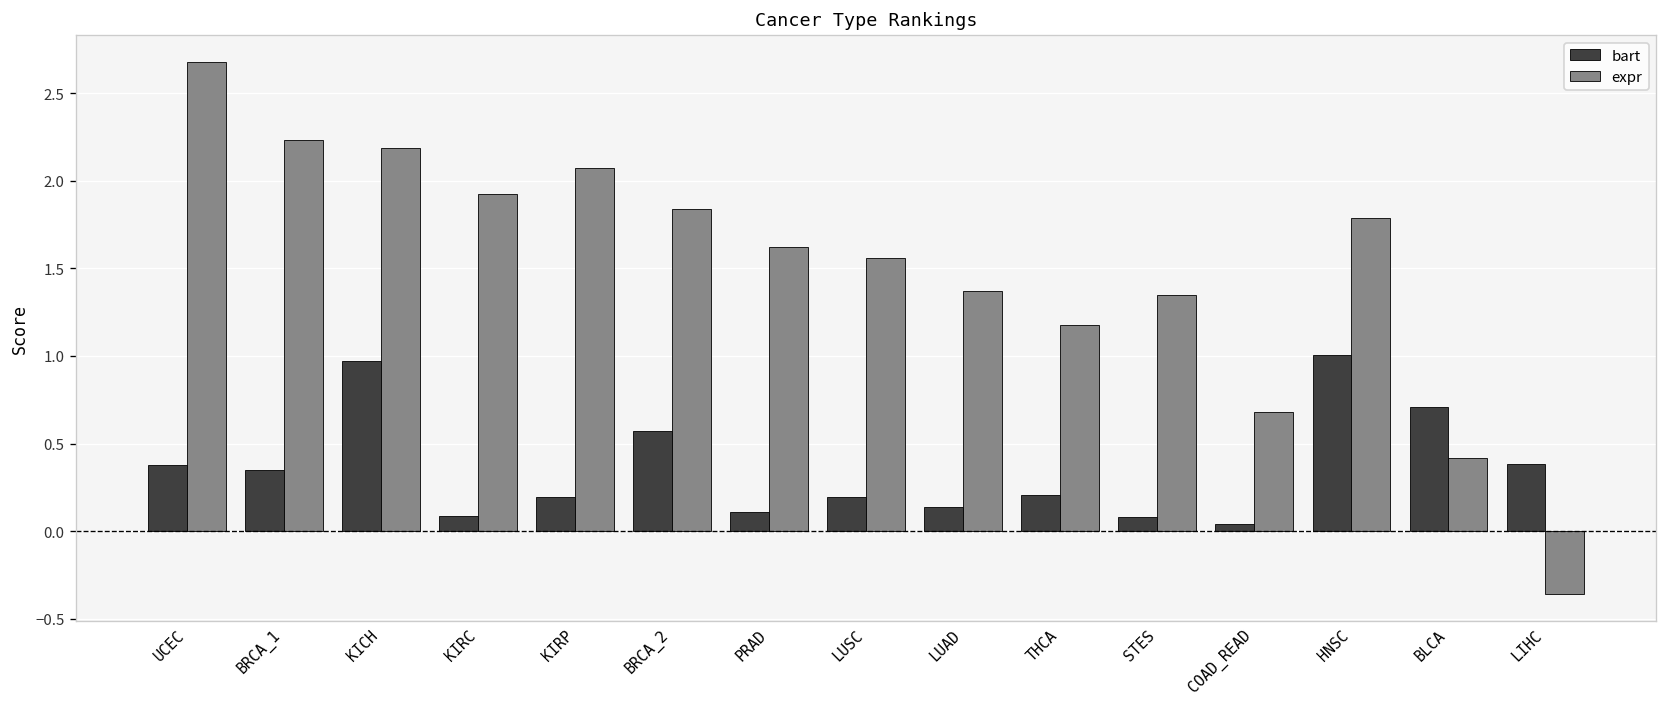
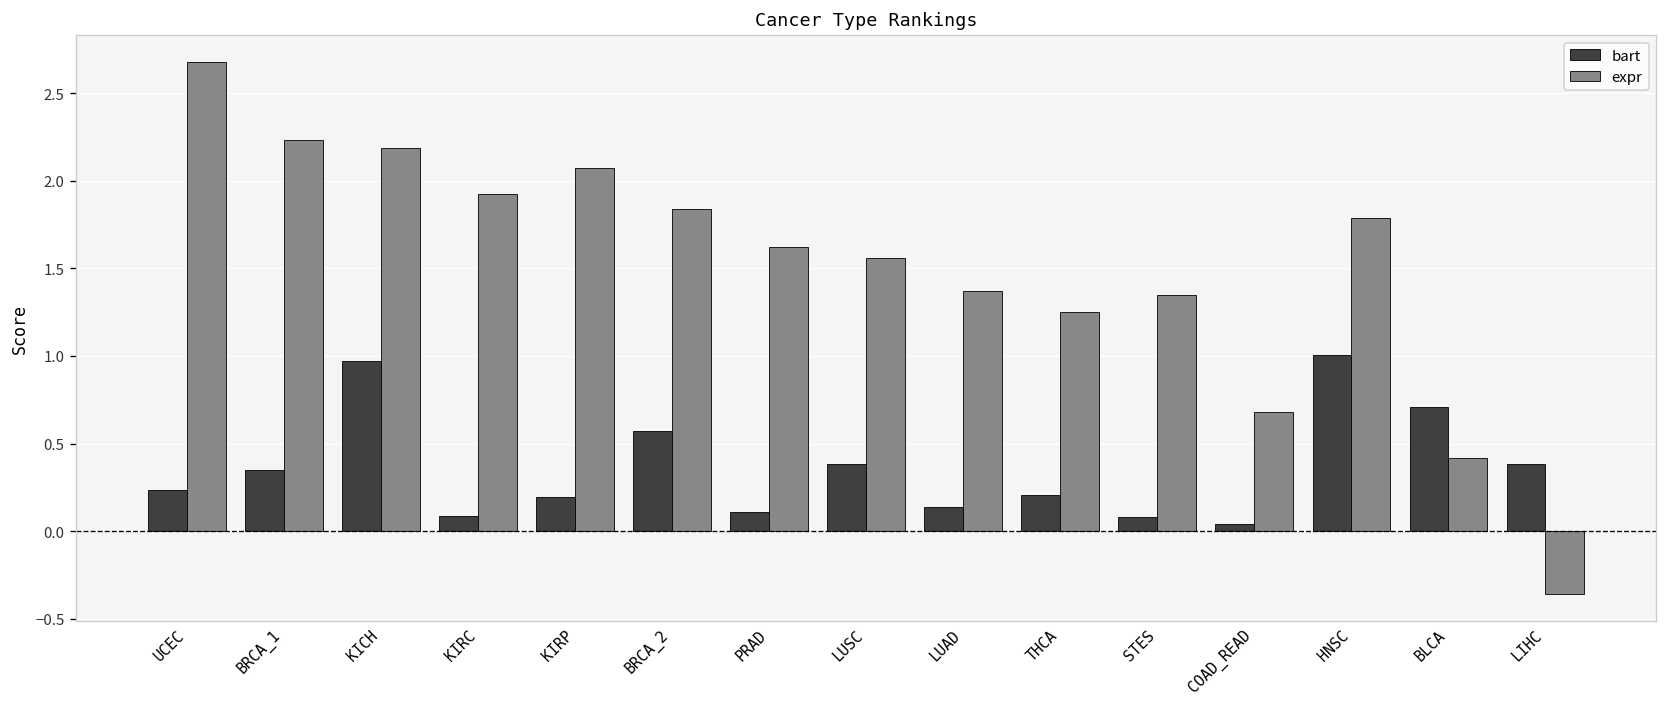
  {
    "bart": {
-     "UCEC": 0.38,
+     "UCEC": 0.23,
      "BRCA_1": 0.35,
      "KICH": 0.97,
      "KIRC": 0.09,
      "KIRP": 0.19,
      "BRCA_2": 0.57,
      "PRAD": 0.11,
-     "LUSC": 0.20,
+     "LUSC": 0.39,
      "LUAD": 0.14,
      "THCA": 0.21,
      "STES": 0.08,
      "COAD_READ": 0.04,
      "HNSC": 1.01,
      "BLCA": 0.71,
      "LIHC": 0.38
    },
    "expr": {
      "UCEC": 2.68,
      "BRCA_1": 2.23,
      "KICH": 2.19,
      "KIRC": 1.93,
      "KIRP": 2.08,
      "BRCA_2": 1.84,
      "PRAD": 1.62,
      "LUSC": 1.56,
      "LUAD": 1.37,
-     "THCA": 1.17,
+     "THCA": 1.25,
      "STES": 1.35,
      "COAD_READ": 0.68,
      "HNSC": 1.79,
      "BLCA": 0.42,
      "LIHC": -0.36
    }
  }
